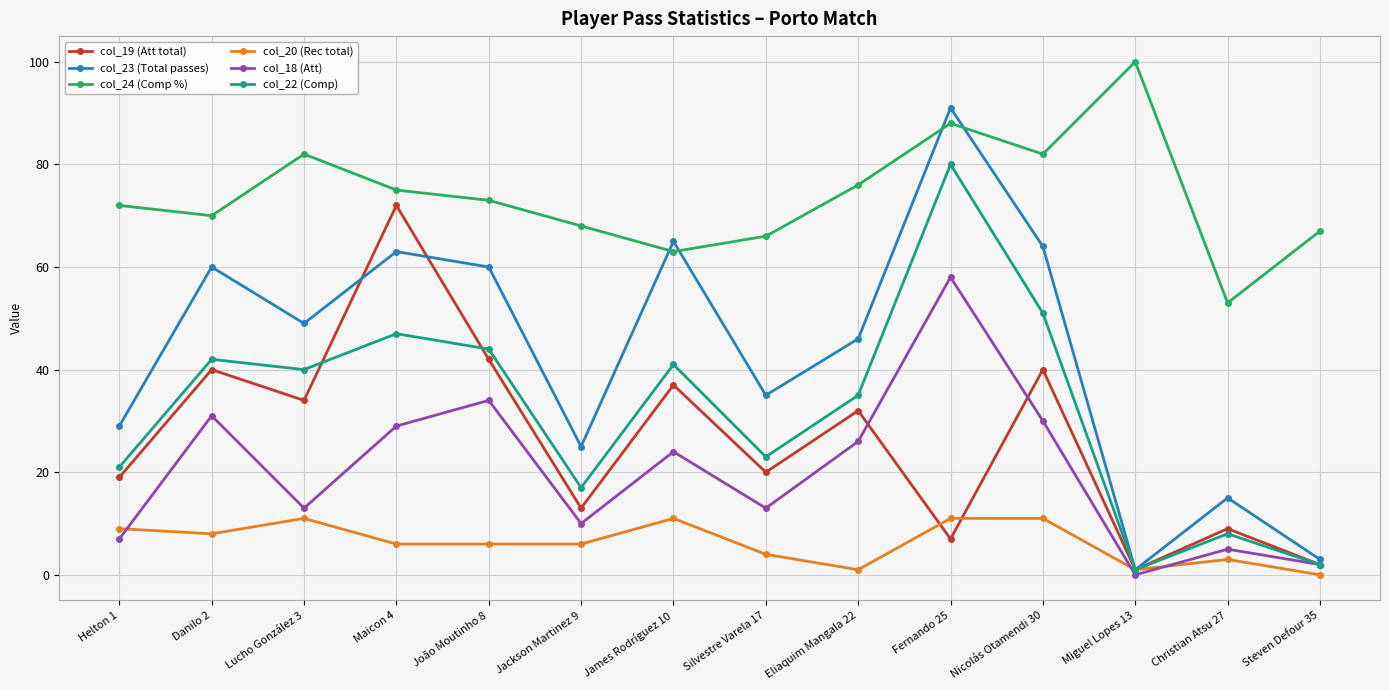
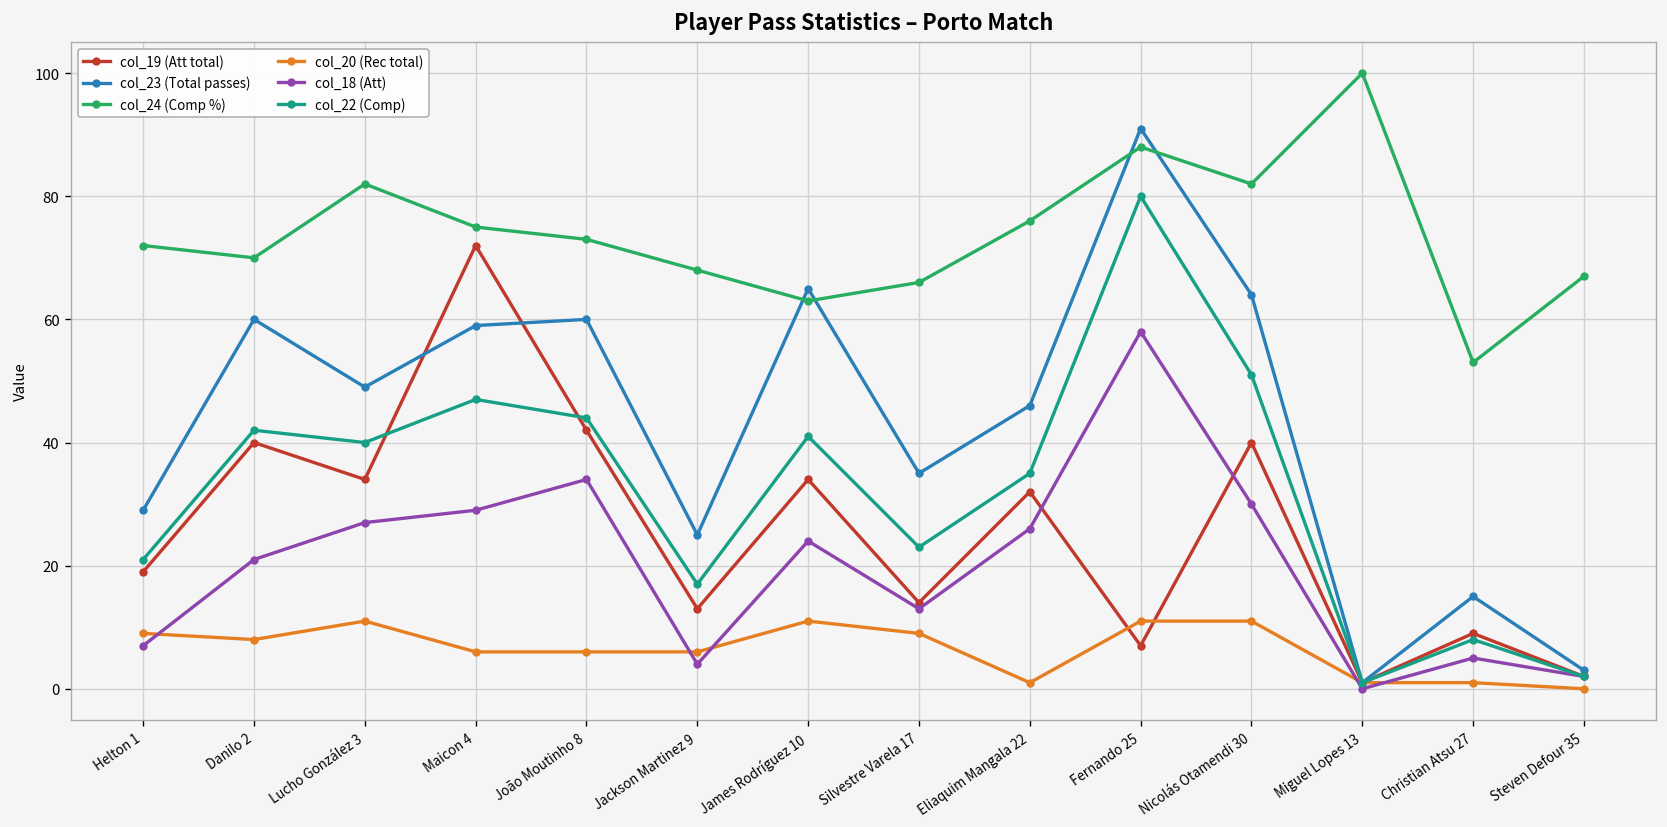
  {
    "col_19 (Att total)": {
      "Helton 1": 19,
      "Danilo 2": 40,
      "Lucho González 3": 34,
      "Maicon 4": 72,
      "João Moutinho 8": 42,
      "Jackson Martinez 9": 13,
-     "James Rodríguez 10": 37,
-     "Silvestre Varela 17": 20,
+     "James Rodríguez 10": 34,
+     "Silvestre Varela 17": 14,
      "Eliaquim Mangala 22": 32,
      "Fernando 25": 7,
      "Nicolás Otamendi 30": 40,
      "Christian Atsu 27": 9
    },
    "col_23 (Total passes)": {
      "Helton 1": 29,
      "Danilo 2": 60,
      "Lucho González 3": 49,
-     "Maicon 4": 63,
+     "Maicon 4": 59,
      "João Moutinho 8": 60,
      "Jackson Martinez 9": 25,
      "James Rodríguez 10": 65,
      "Silvestre Varela 17": 35,
      "Eliaquim Mangala 22": 46,
      "Fernando 25": 91,
      "Nicolás Otamendi 30": 64,
      "Christian Atsu 27": 15,
      "Steven Defour 35": 3
    },
    "col_20 (Rec total)": {
      "Helton 1": 9,
      "Danilo 2": 8,
      "Lucho González 3": 11,
      "Maicon 4": 6,
      "João Moutinho 8": 6,
      "Jackson Martinez 9": 6,
      "James Rodríguez 10": 11,
-     "Silvestre Varela 17": 4,
+     "Silvestre Varela 17": 9,
      "Eliaquim Mangala 22": 1,
      "Fernando 25": 11,
      "Nicolás Otamendi 30": 11,
-     "Christian Atsu 27": 3,
+     "Christian Atsu 27": 1,
      "Steven Defour 35": 0
    },
    "col_18 (Att)": {
      "Helton 1": 7,
-     "Danilo 2": 31,
-     "Lucho González 3": 13,
+     "Danilo 2": 21,
+     "Lucho González 3": 27,
      "Maicon 4": 29,
      "João Moutinho 8": 34,
-     "Jackson Martinez 9": 10,
+     "Jackson Martinez 9": 4,
      "James Rodríguez 10": 24,
      "Silvestre Varela 17": 13,
      "Eliaquim Mangala 22": 26,
      "Fernando 25": 58,
      "Nicolás Otamendi 30": 30,
      "Miguel Lopes 13": 0,
      "Christian Atsu 27": 5
    }
  }
